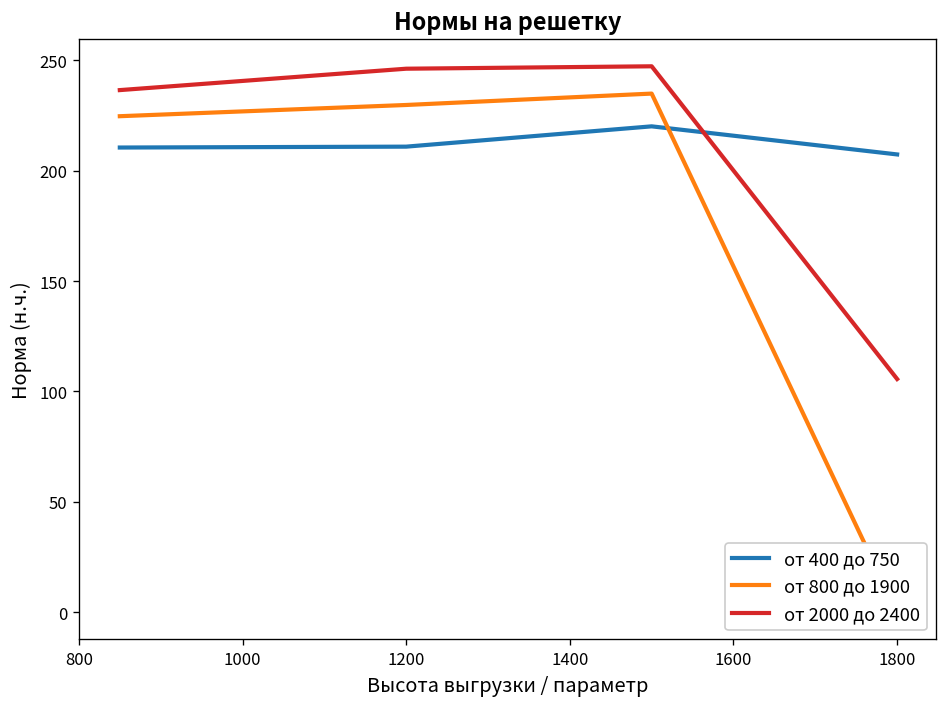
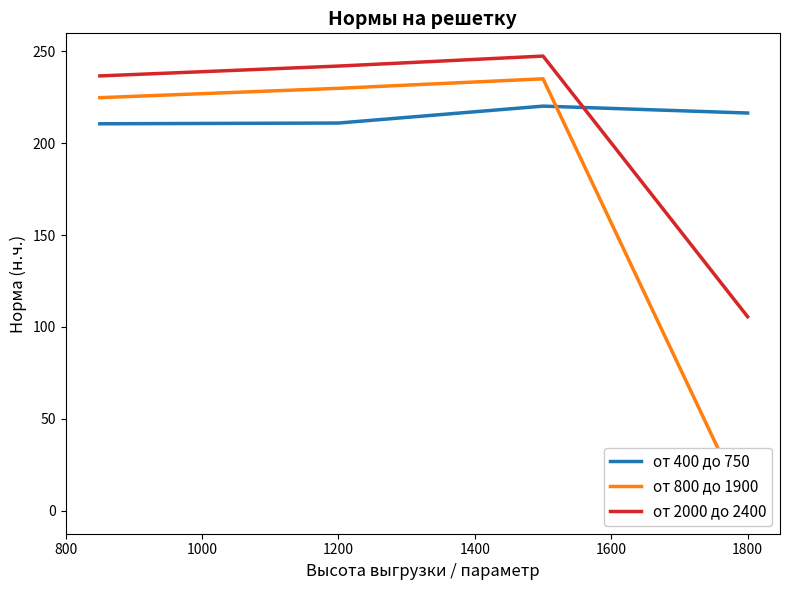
  {
    "от 400 до 750": {
      "1200": 211,
-     "1800": 207
+     "1800": 216
    },
    "от 800 до 1900": {
      "1200": 230
    },
    "от 2000 до 2400": {
-     "1200": 246,
+     "1200": 242,
      "1800": 106
    }
  }
